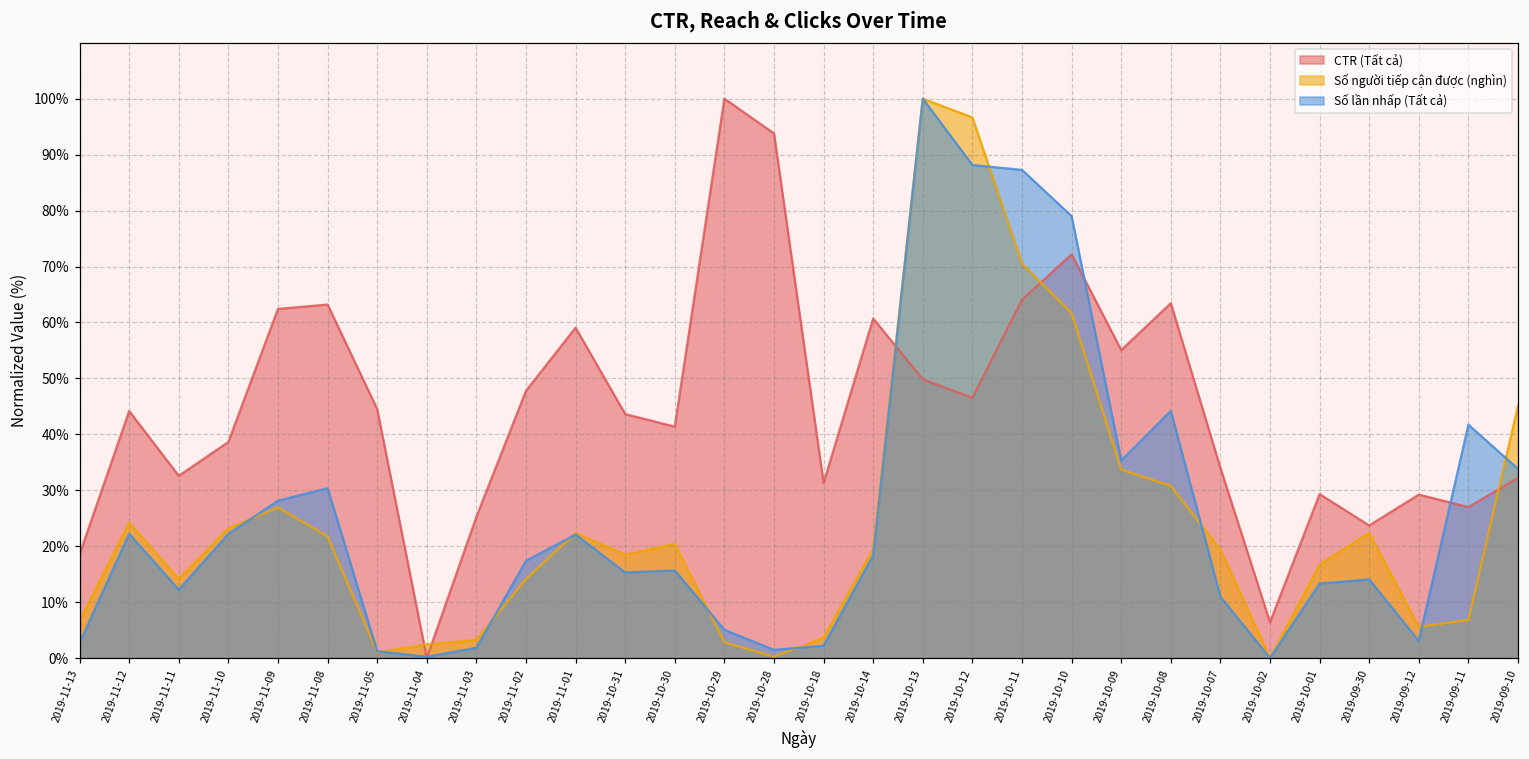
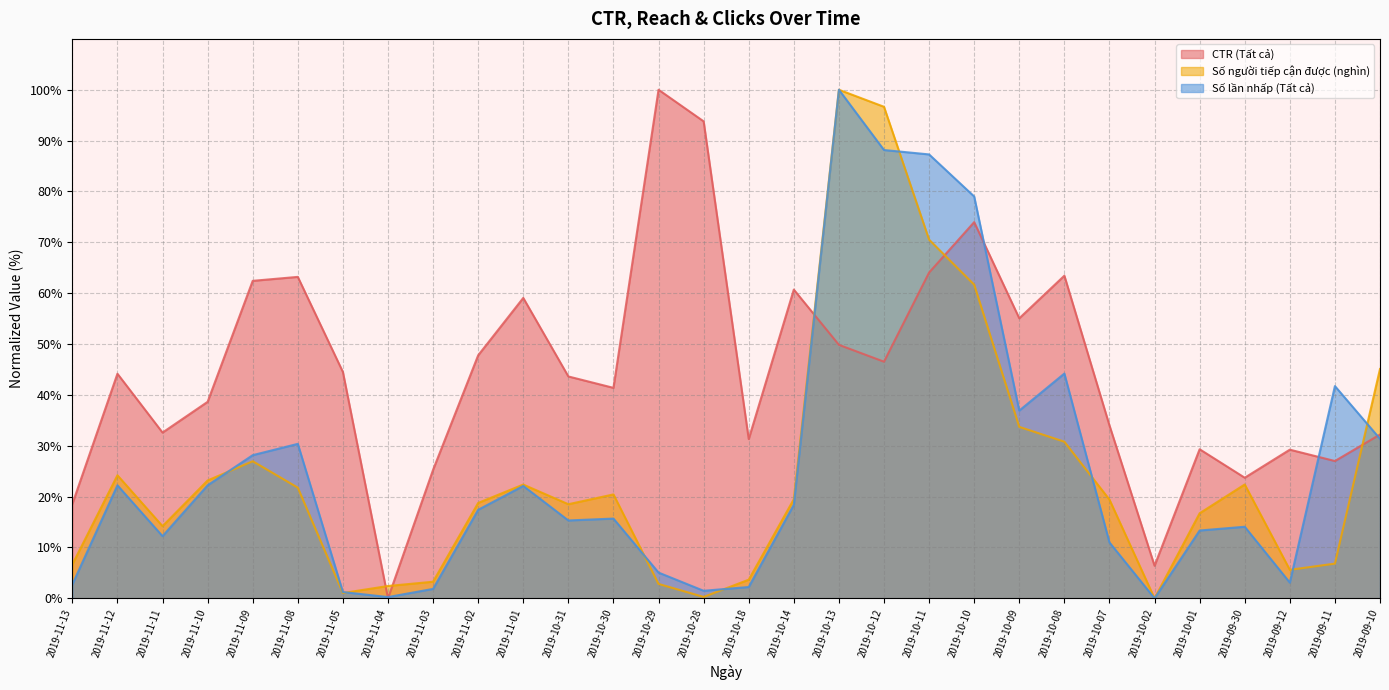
  {
    "CTR (Tất cả)": {
      "2019-11-13": "19%",
      "2019-11-12": "44%",
      "2019-11-11": "33%",
      "2019-11-10": "39%",
      "2019-11-09": "62%",
      "2019-11-08": "63%",
      "2019-11-05": "45%",
      "2019-11-03": "25%",
      "2019-11-02": "48%",
      "2019-11-01": "59%",
      "2019-10-31": "44%",
      "2019-10-30": "41%",
      "2019-10-29": "100%",
      "2019-10-28": "94%",
      "2019-10-18": "31%",
      "2019-10-14": "61%",
      "2019-10-13": "50%",
      "2019-10-12": "47%",
      "2019-10-11": "64%",
-     "2019-10-10": "72%",
+     "2019-10-10": "74%",
      "2019-10-09": "55%",
      "2019-10-08": "63%",
      "2019-10-07": "34%",
      "2019-10-02": "6%",
      "2019-10-01": "29%",
      "2019-09-30": "24%",
      "2019-09-12": "29%",
      "2019-09-11": "27%",
      "2019-09-10": "32%"
    },
    "Số người tiếp cận được (nghìn)": {
      "2019-11-13": "7%",
      "2019-11-12": "24%",
      "2019-11-11": "14%",
      "2019-11-10": "23%",
      "2019-11-09": "27%",
      "2019-11-08": "22%",
      "2019-11-04": "2%",
      "2019-11-03": "3%",
-     "2019-11-02": "14%",
+     "2019-11-02": "19%",
      "2019-10-31": "19%",
      "2019-10-30": "20%",
      "2019-10-29": "3%",
      "2019-10-28": "0%",
      "2019-10-18": "4%",
      "2019-10-14": "19%",
      "2019-10-12": "97%",
      "2019-10-11": "71%",
      "2019-10-10": "62%",
      "2019-10-09": "34%",
      "2019-10-08": "31%",
      "2019-10-07": "19%",
      "2019-10-01": "17%",
      "2019-09-30": "22%",
      "2019-09-12": "6%",
      "2019-09-11": "7%",
      "2019-09-10": "45%"
    },
    "Số lần nhấp (Tất cả)": {
      "2019-11-13": "3%",
      "2019-11-12": "22%",
      "2019-11-11": "12%",
      "2019-11-10": "22%",
      "2019-11-09": "28%",
      "2019-11-08": "30%",
      "2019-11-03": "2%",
      "2019-11-02": "17%",
      "2019-10-31": "15%",
      "2019-10-30": "16%",
      "2019-10-29": "5%",
      "2019-10-28": "1%",
      "2019-10-18": "2%",
      "2019-10-14": "18%",
      "2019-10-12": "88%",
      "2019-10-11": "87%",
      "2019-10-10": "79%",
-     "2019-10-09": "35%",
+     "2019-10-09": "37%",
      "2019-10-08": "44%",
      "2019-10-07": "11%",
      "2019-10-01": "13%",
      "2019-09-30": "14%",
      "2019-09-12": "3%",
      "2019-09-11": "42%",
-     "2019-09-10": "34%"
+     "2019-09-10": "31%"
    }
  }
